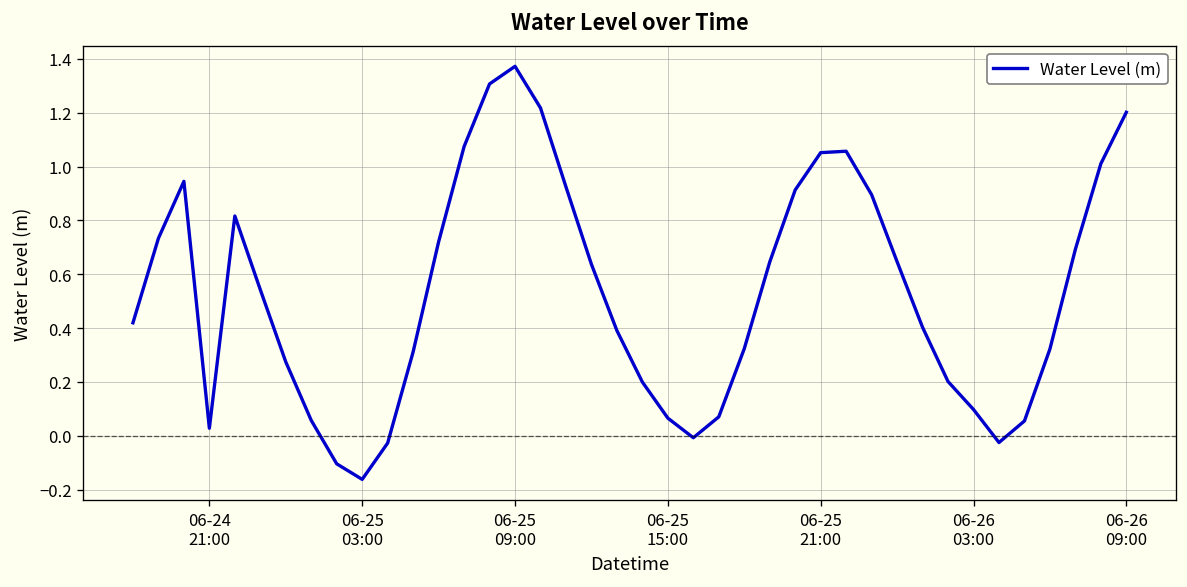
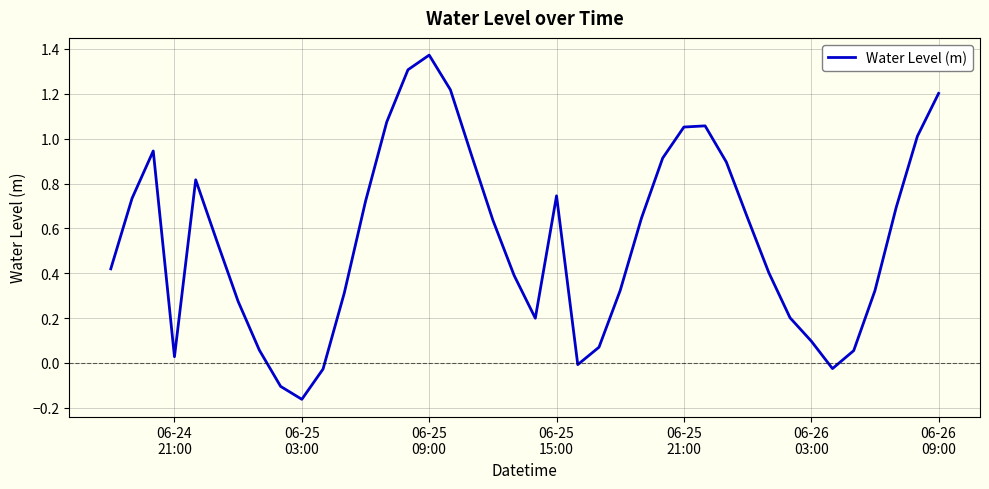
  {
    "06-24 21:00": 0.03,
    "06-25 03:00": -0.16,
    "06-25 09:00": 1.37,
-   "06-25 15:00": 0.07,
+   "06-25 15:00": 0.75,
    "06-25 21:00": 1.05,
    "06-26 03:00": 0.10,
    "06-26 09:00": 1.20
  }
